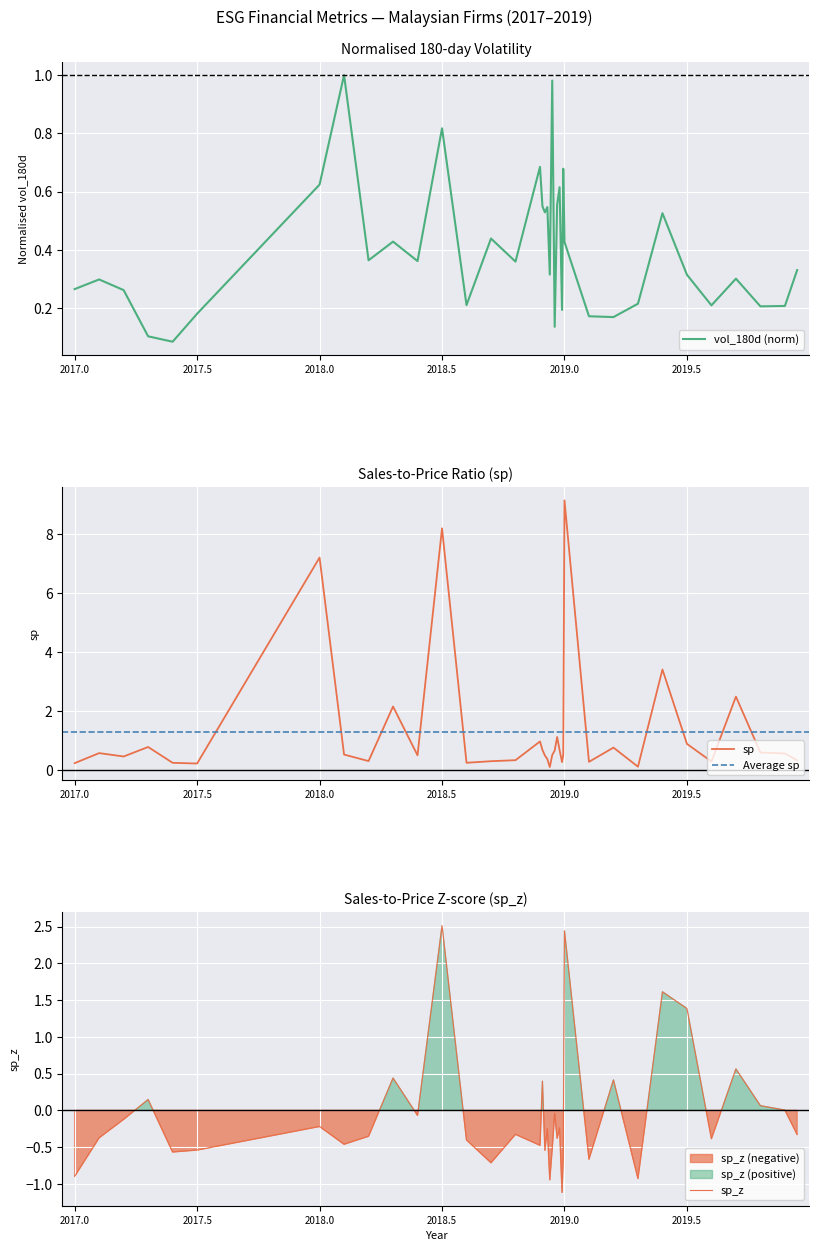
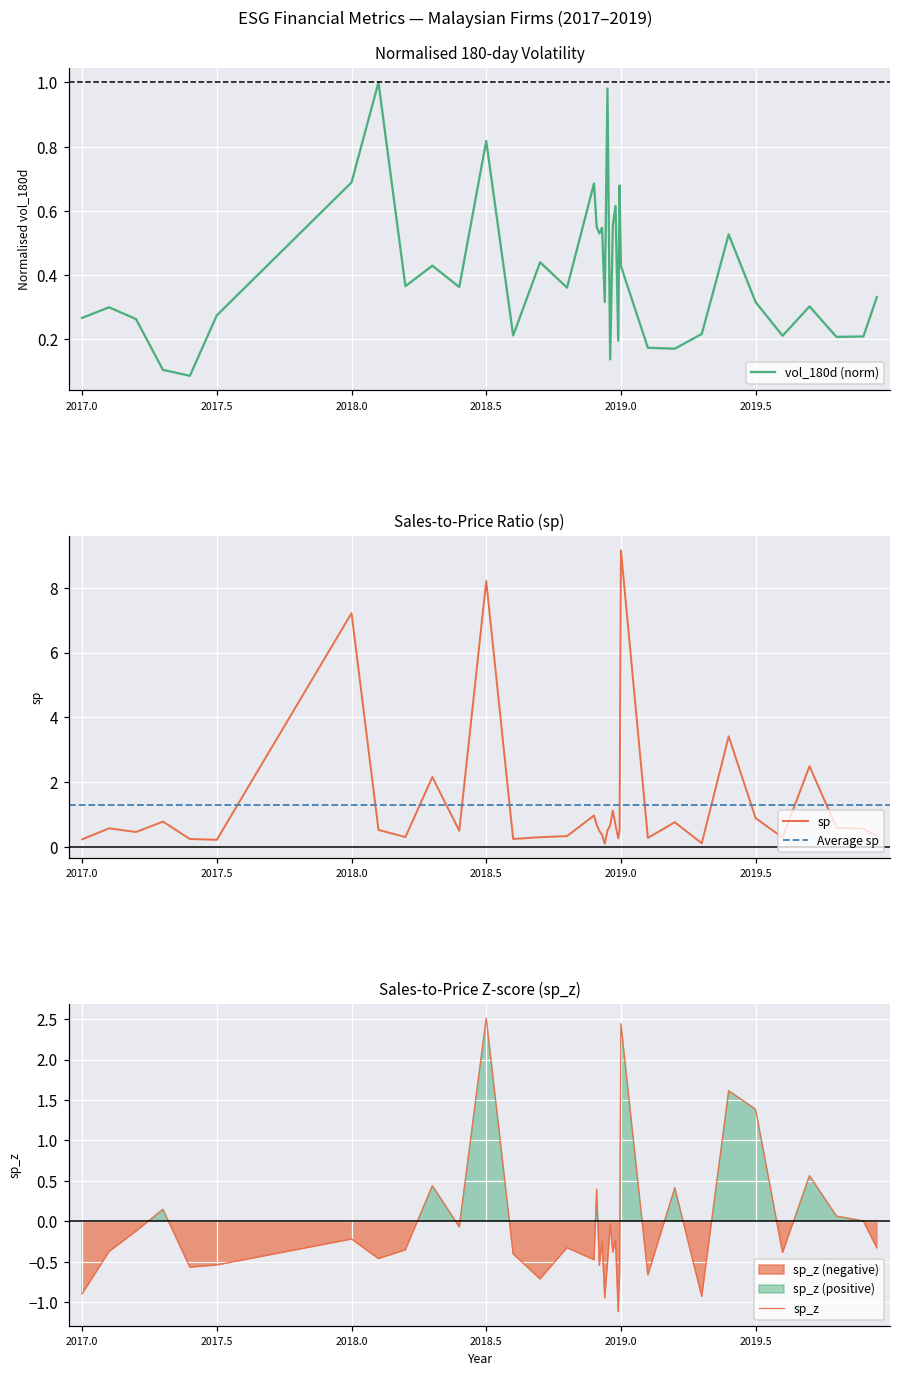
  {
    "Normalised 180-day Volatility": {
      "2017.0": 0.27,
-     "2017.5": 0.18,
-     "2018.0": 0.62,
+     "2017.5": 0.27,
+     "2018.0": 0.69,
      "2018.5": 0.82,
      "2019.0": 0.43,
      "2019.5": 0.32
    },
    "Sales-to-Price Ratio (sp)": {
      "2017.0": 0.2,
      "2017.5": 0.2,
      "2018.0": 7.2,
      "2018.5": 8.2,
      "2019.0": 9.2,
      "2019.5": 0.9
    },
    "Sales-to-Price Z-score (sp_z)": {
      "2017.0": -0.9,
      "2017.5": -0.5,
      "2018.0": -0.2,
      "2018.5": 2.5,
      "2019.0": 2.4,
      "2019.5": 1.4
    }
  }
